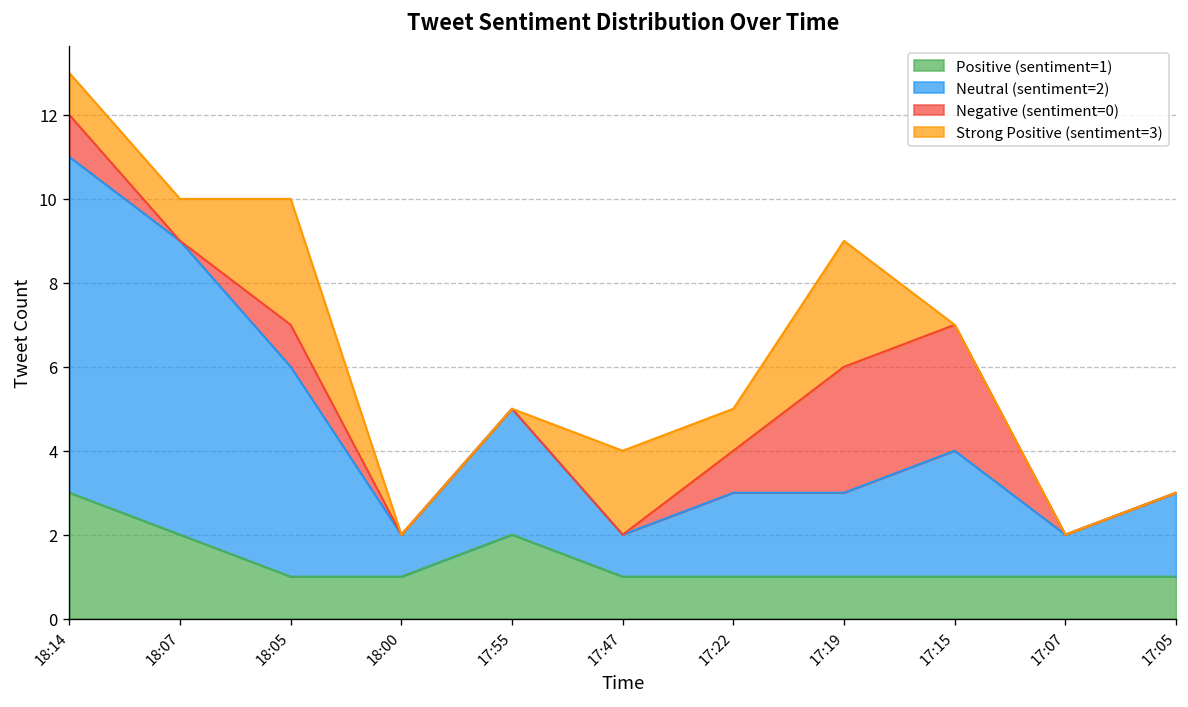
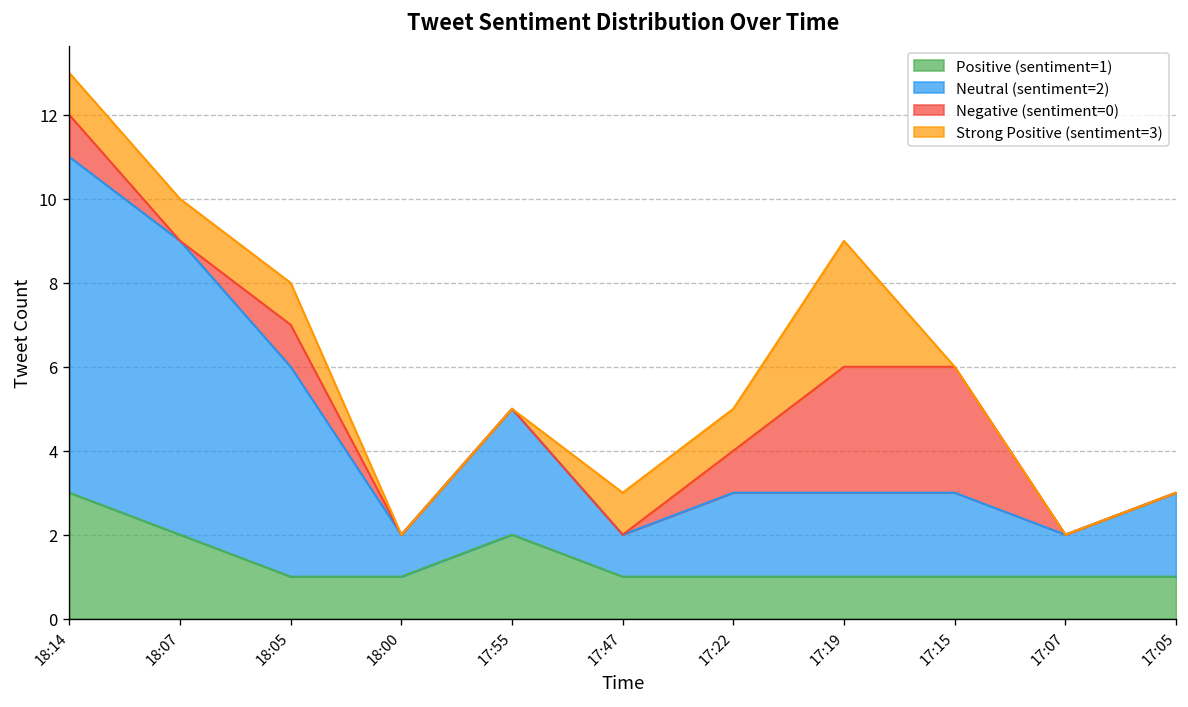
  {
    "Positive (sentiment=1)": {
      "18:14": 3,
      "18:07": 2,
      "18:05": 1,
      "18:00": 1,
      "17:55": 2,
      "17:47": 1,
      "17:22": 1,
      "17:19": 1,
      "17:15": 1,
      "17:07": 1,
      "17:05": 1
    },
    "Neutral (sentiment=2)": {
      "18:14": 8,
      "18:05": 5,
      "17:22": 2,
      "17:19": 2,
-     "17:15": 3
+     "17:15": 2
    },
    "Negative (sentiment=0)": {
      "18:14": 1,
      "18:05": 1,
      "17:22": 1,
      "17:19": 3
    },
    "Strong Positive (sentiment=3)": {
      "18:14": 1,
      "18:07": 1,
-     "18:05": 3,
-     "17:47": 2,
+     "18:05": 1,
+     "17:47": 1,
      "17:22": 1,
      "17:19": 3
    }
  }
